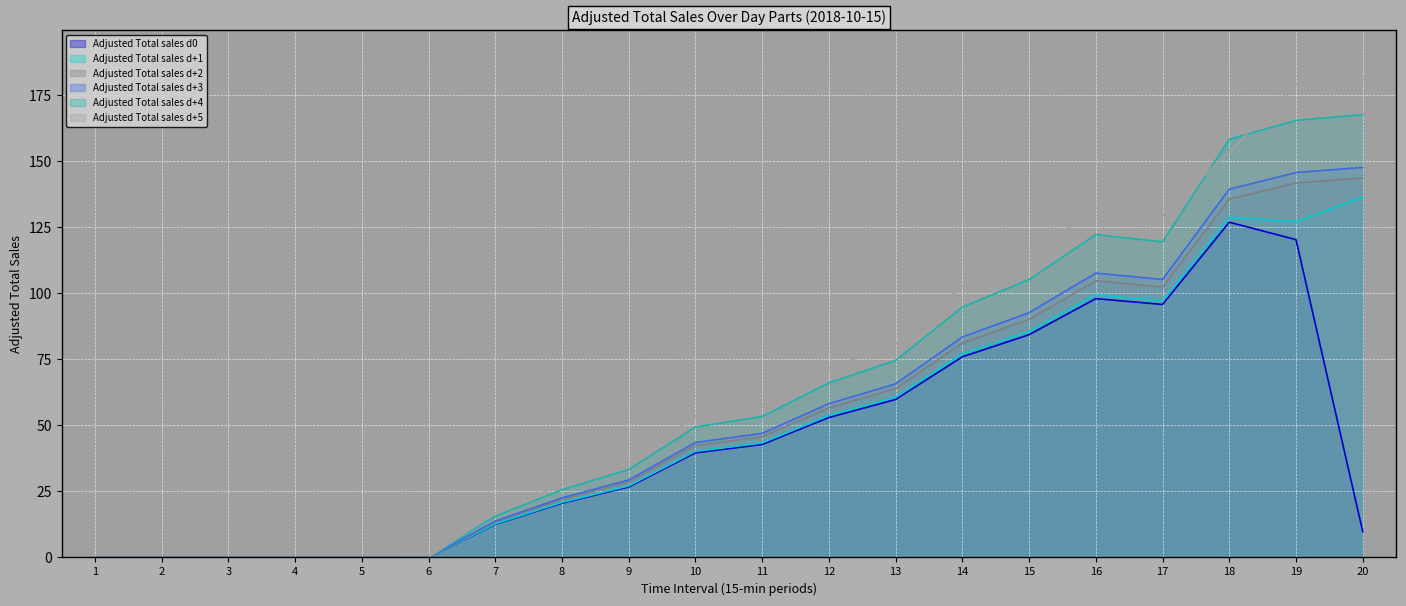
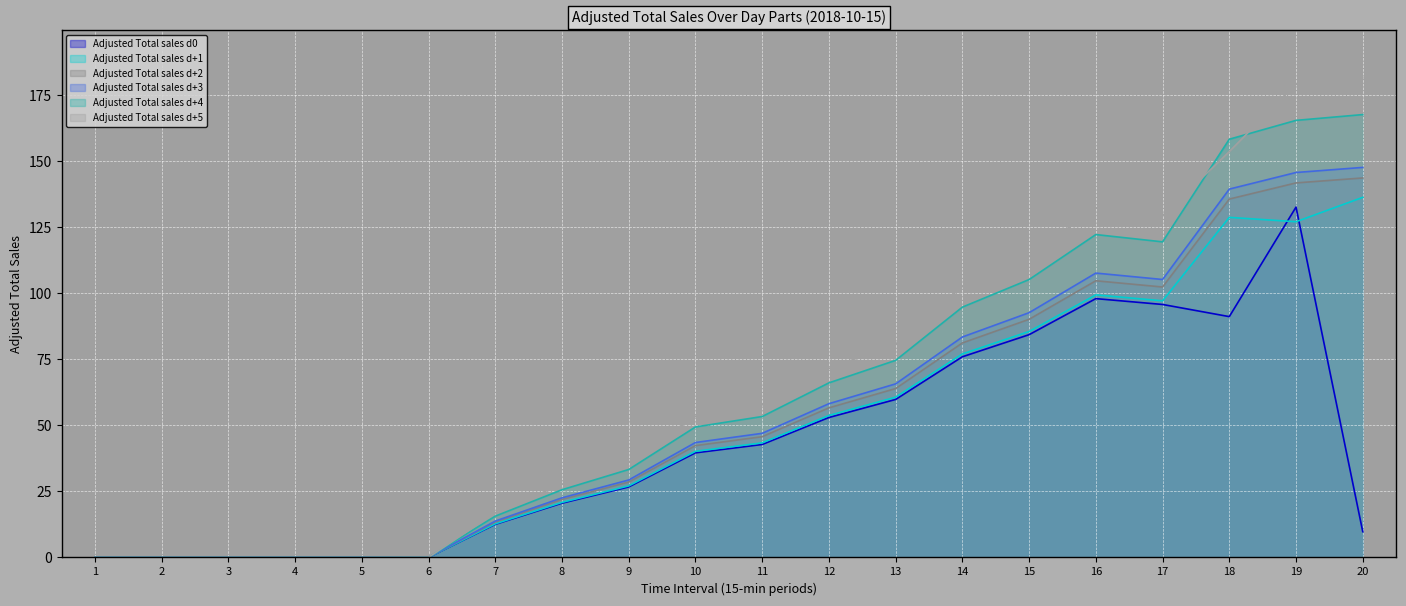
  {
    "Adjusted Total sales d0": {
      "14": 76,
      "15": 84,
      "16": 98,
      "17": 96,
-     "18": 127,
-     "19": 120,
+     "18": 91,
+     "19": 133,
      "20": 10
    }
  }
